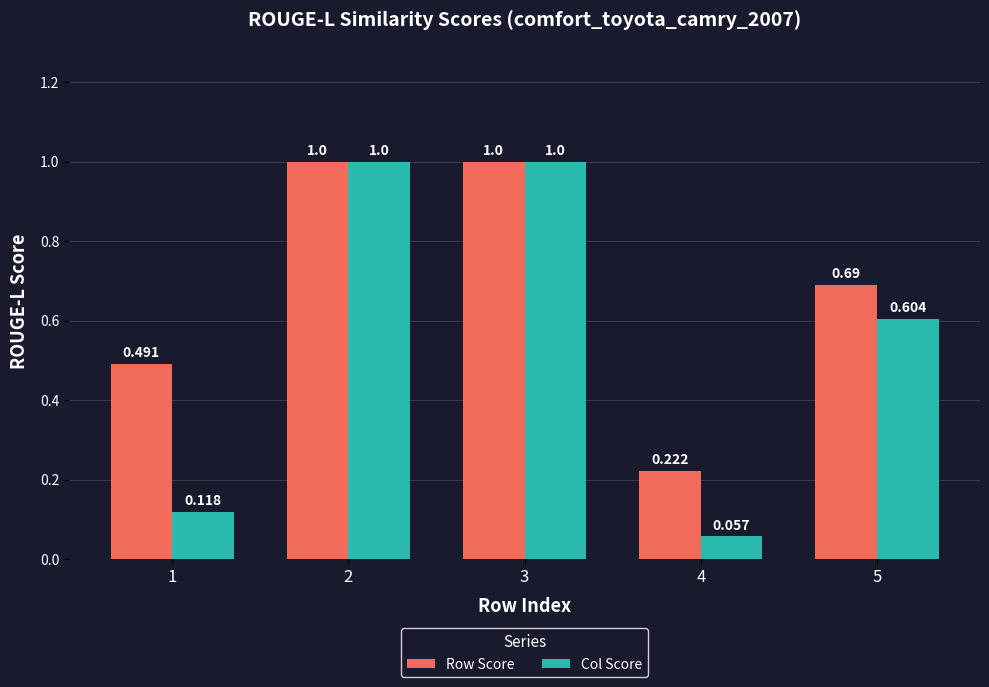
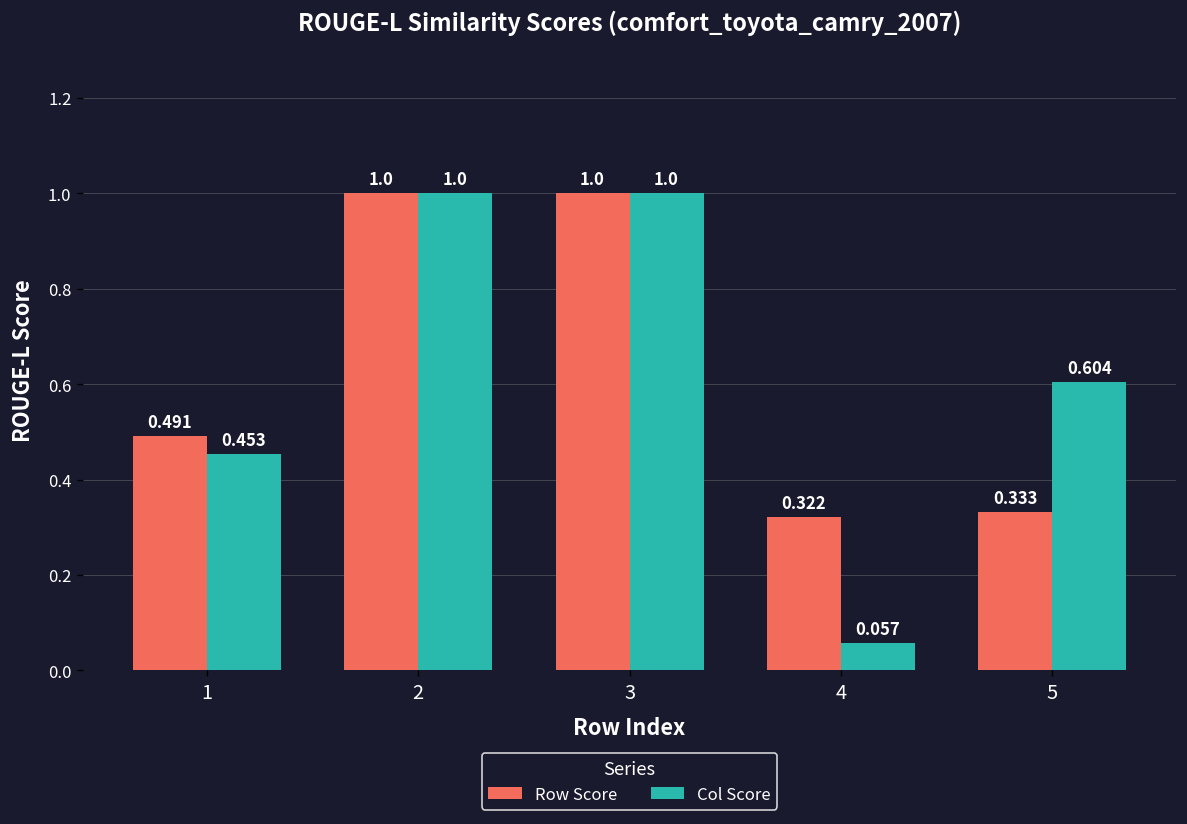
  {
    "Row Score": {
      "1": 0.491,
      "2": 1.0,
      "3": 1.0,
-     "4": 0.222,
-     "5": 0.69
+     "4": 0.322,
+     "5": 0.333
    },
    "Col Score": {
-     "1": 0.118,
+     "1": 0.453,
      "2": 1.0,
      "3": 1.0,
      "4": 0.057,
      "5": 0.604
    }
  }
